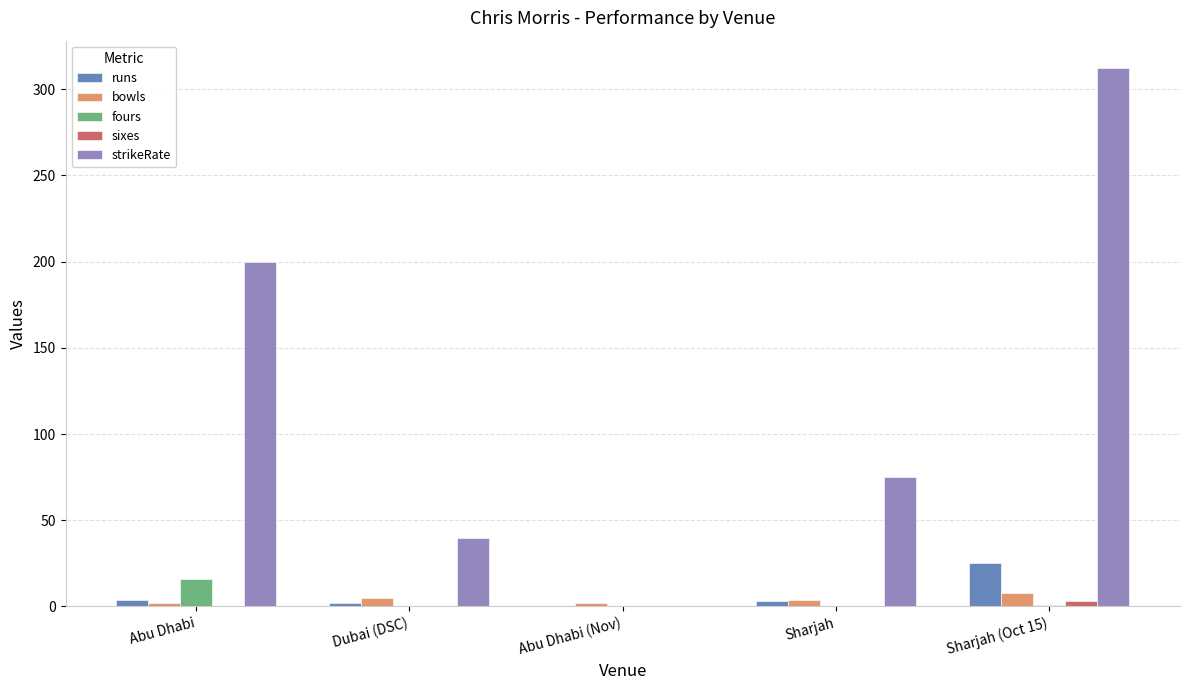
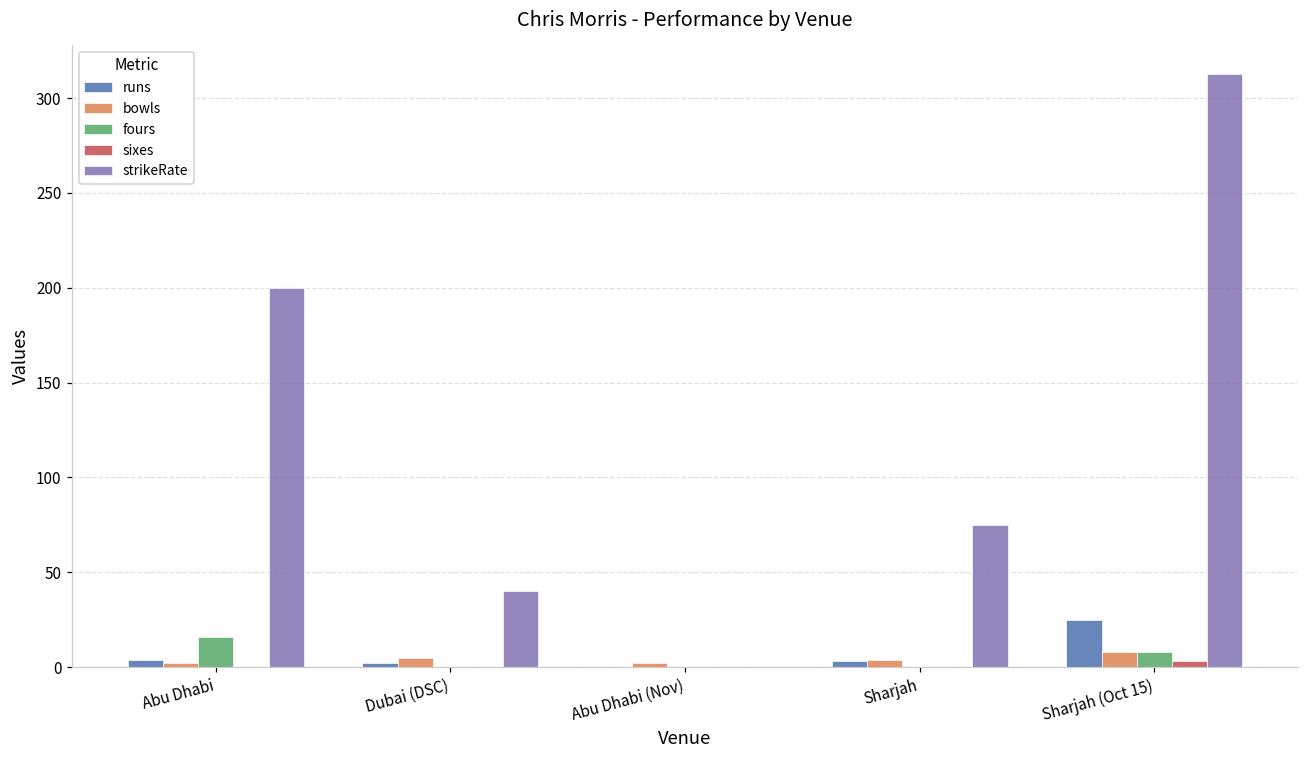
  {
    "fours": {
      "Abu Dhabi": 16,
      "Dubai (DSC)": 0,
      "Abu Dhabi (Nov)": 0,
      "Sharjah": 0,
-     "Sharjah (Oct 15)": 1
+     "Sharjah (Oct 15)": 8
    }
  }
